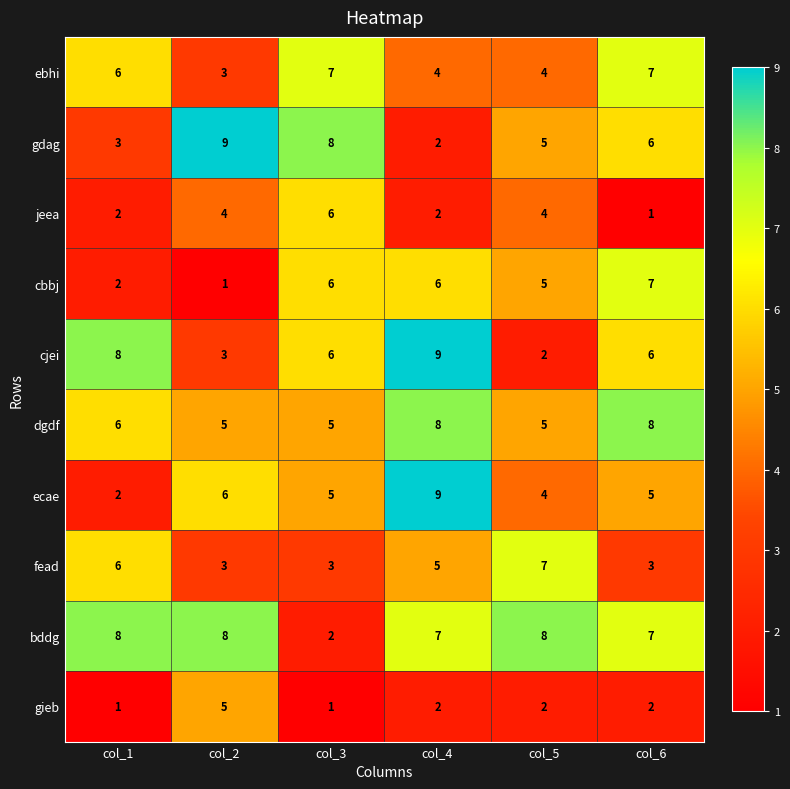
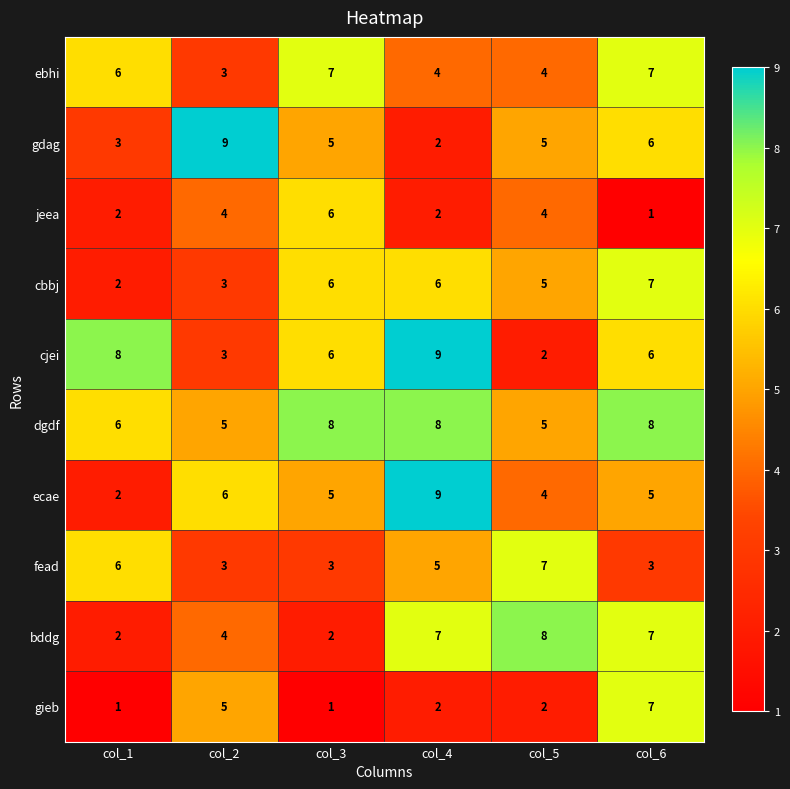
  {
    "ebhi": {
      "col_1": 6,
      "col_2": 3,
      "col_3": 7,
      "col_4": 4,
      "col_5": 4,
      "col_6": 7
    },
    "gdag": {
      "col_1": 3,
      "col_2": 9,
-     "col_3": 8,
+     "col_3": 5,
      "col_4": 2,
      "col_5": 5,
      "col_6": 6
    },
    "jeea": {
      "col_1": 2,
      "col_2": 4,
      "col_3": 6,
      "col_4": 2,
      "col_5": 4,
      "col_6": 1
    },
    "cbbj": {
      "col_1": 2,
-     "col_2": 1,
+     "col_2": 3,
      "col_3": 6,
      "col_4": 6,
      "col_5": 5,
      "col_6": 7
    },
    "cjei": {
      "col_1": 8,
      "col_2": 3,
      "col_3": 6,
      "col_4": 9,
      "col_5": 2,
      "col_6": 6
    },
    "dgdf": {
      "col_1": 6,
      "col_2": 5,
-     "col_3": 5,
+     "col_3": 8,
      "col_4": 8,
      "col_5": 5,
      "col_6": 8
    },
    "ecae": {
      "col_1": 2,
      "col_2": 6,
      "col_3": 5,
      "col_4": 9,
      "col_5": 4,
      "col_6": 5
    },
    "fead": {
      "col_1": 6,
      "col_2": 3,
      "col_3": 3,
      "col_4": 5,
      "col_5": 7,
      "col_6": 3
    },
    "bddg": {
-     "col_1": 8,
-     "col_2": 8,
+     "col_1": 2,
+     "col_2": 4,
      "col_3": 2,
      "col_4": 7,
      "col_5": 8,
      "col_6": 7
    },
    "gieb": {
      "col_1": 1,
      "col_2": 5,
      "col_3": 1,
      "col_4": 2,
      "col_5": 2,
-     "col_6": 2
+     "col_6": 7
    }
  }
